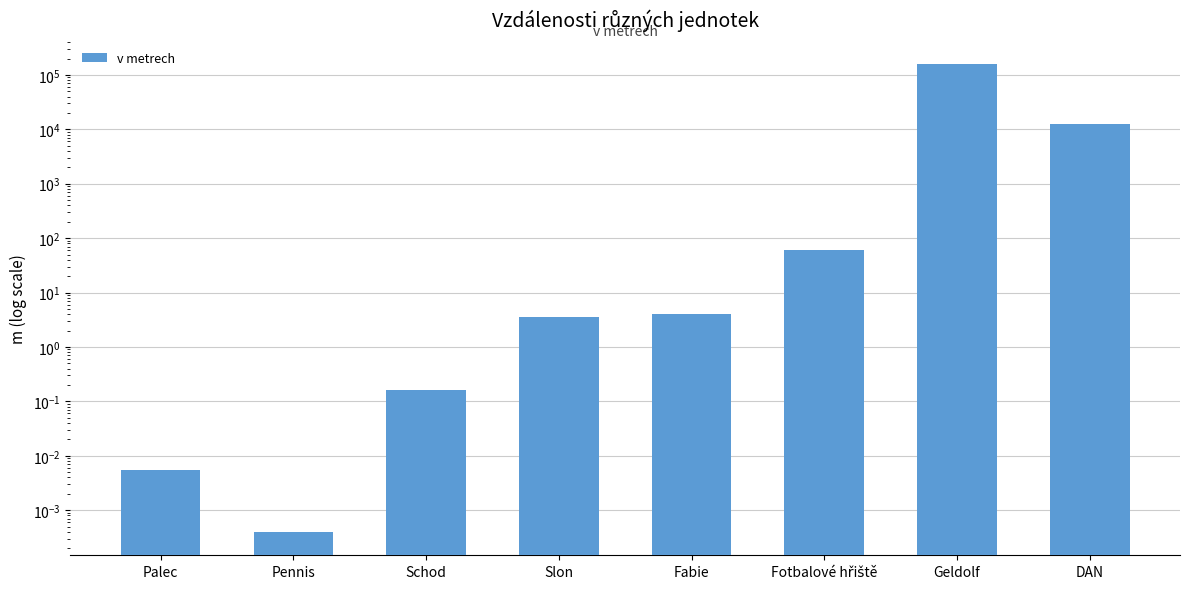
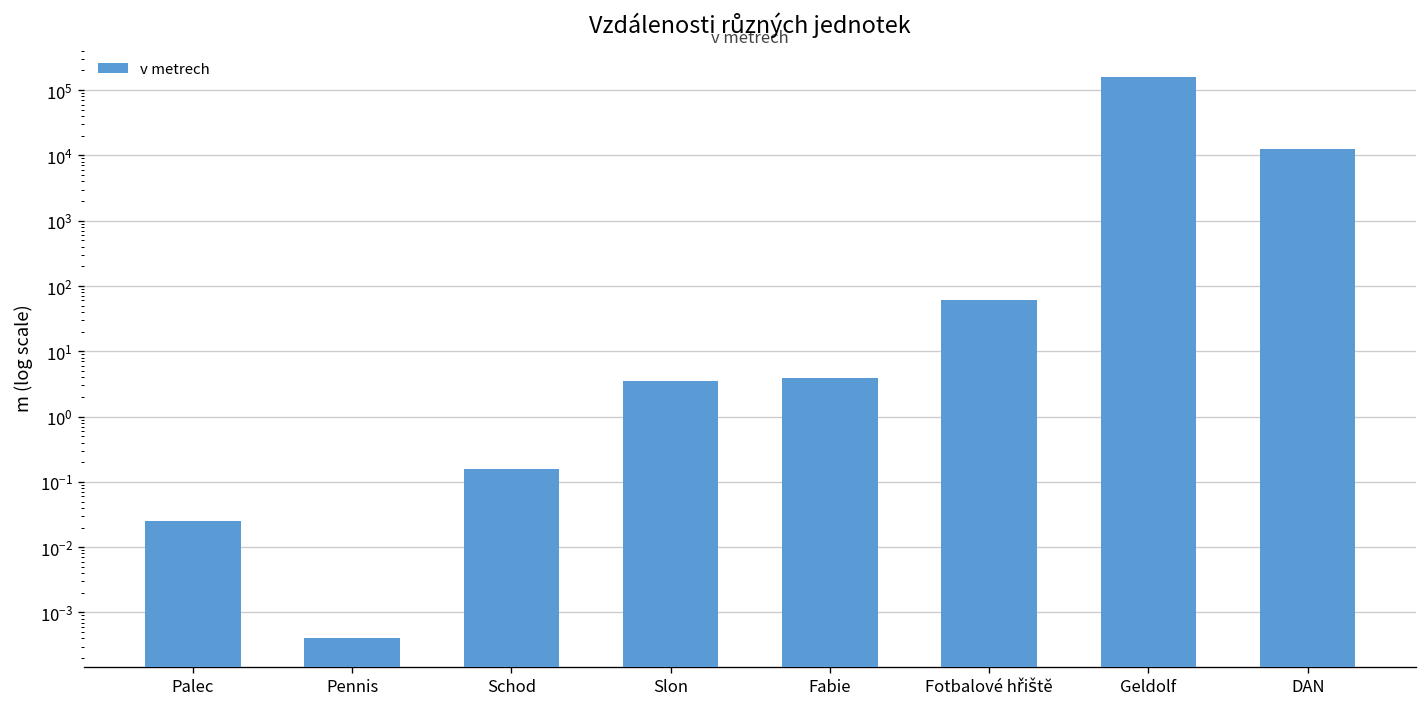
  {
-   "Palec": 0.006,
+   "Palec": 0.03,
    "Pennis": 0.0004,
    "Schod": 0.16,
    "Slon": 3,
    "Fabie": 4,
    "Fotbalové hřiště": 60,
    "Geldolf": 160000,
    "DAN": 12000
  }
